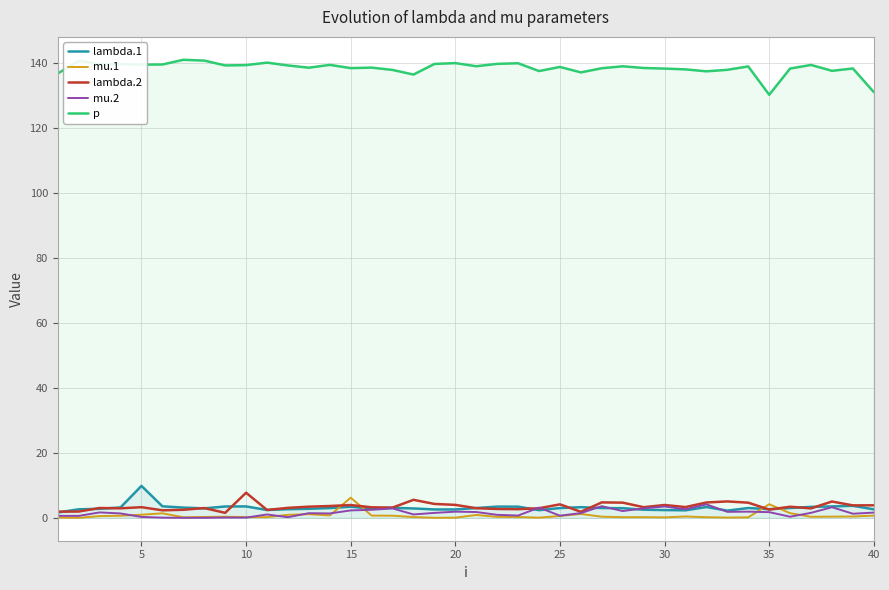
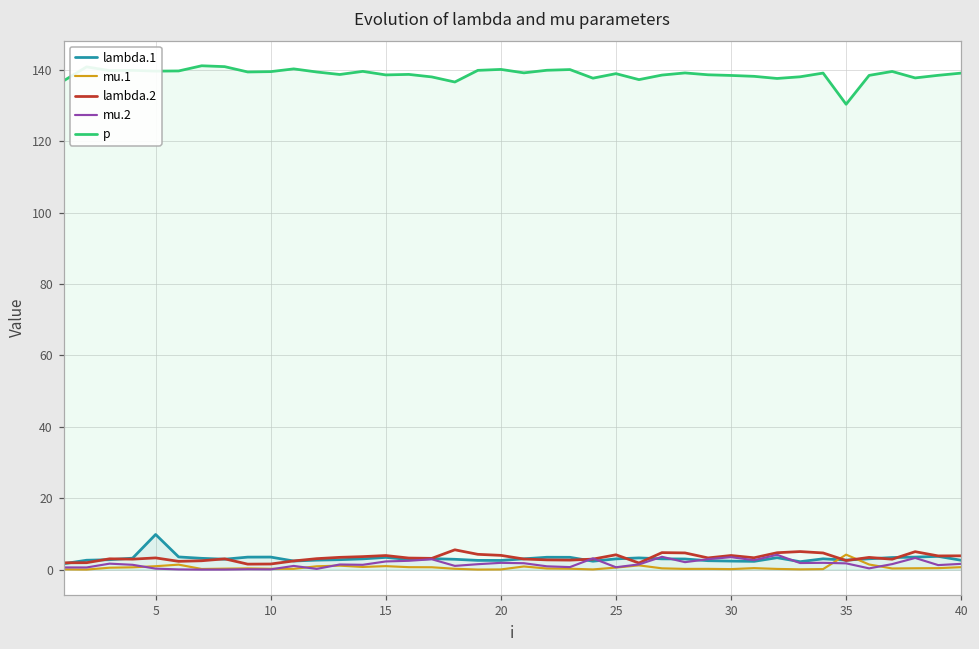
  {
    "lambda.1": {
      "5": 10,
      "10": 4,
      "25": 3,
      "30": 2,
      "40": 3
    },
    "mu.1": {
-     "15": 6,
+     "15": 1,
      "20": 0,
      "30": 0,
      "35": 4,
      "40": 1
    },
    "lambda.2": {
      "5": 3,
-     "10": 8,
+     "10": 2,
      "20": 4,
      "25": 4,
      "40": 4
    },
    "mu.2": {
      "15": 2,
      "40": 2
    },
    "p": {
      "10": 139,
      "15": 139,
      "20": 140,
      "25": 139,
      "30": 138,
      "35": 130,
-     "40": 131
+     "40": 139
    }
  }
